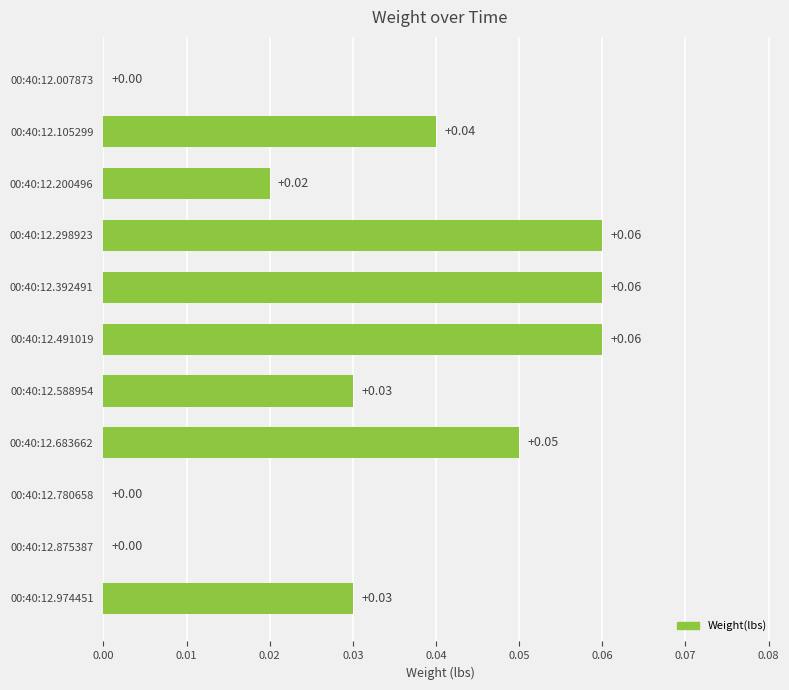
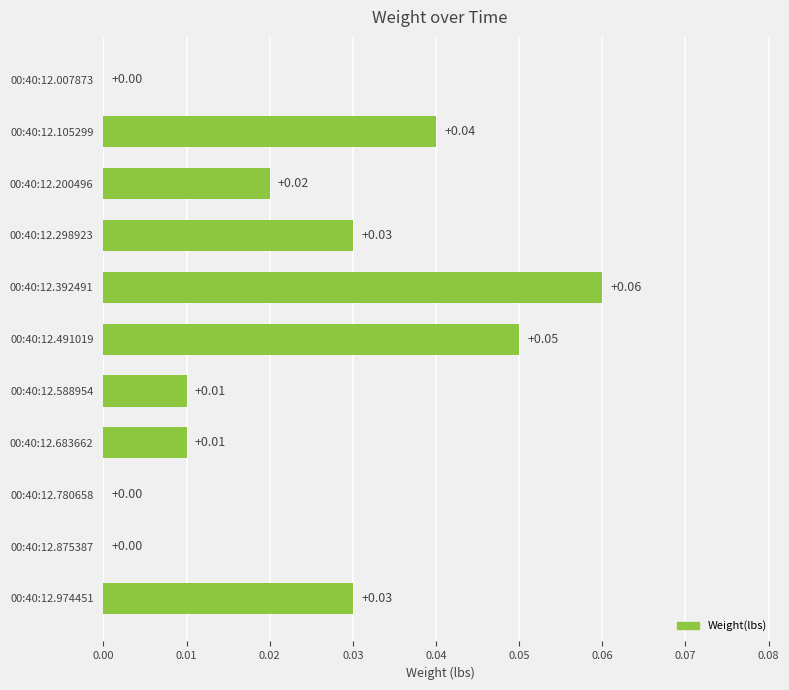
  {
    "00:40:12.007873": "+0.00",
    "00:40:12.105299": "+0.04",
    "00:40:12.200496": "+0.02",
-   "00:40:12.298923": "+0.06",
+   "00:40:12.298923": "+0.03",
    "00:40:12.392491": "+0.06",
-   "00:40:12.491019": "+0.06",
-   "00:40:12.588954": "+0.03",
-   "00:40:12.683662": "+0.05",
+   "00:40:12.491019": "+0.05",
+   "00:40:12.588954": "+0.01",
+   "00:40:12.683662": "+0.01",
    "00:40:12.780658": "+0.00",
    "00:40:12.875387": "+0.00",
    "00:40:12.974451": "+0.03"
  }
